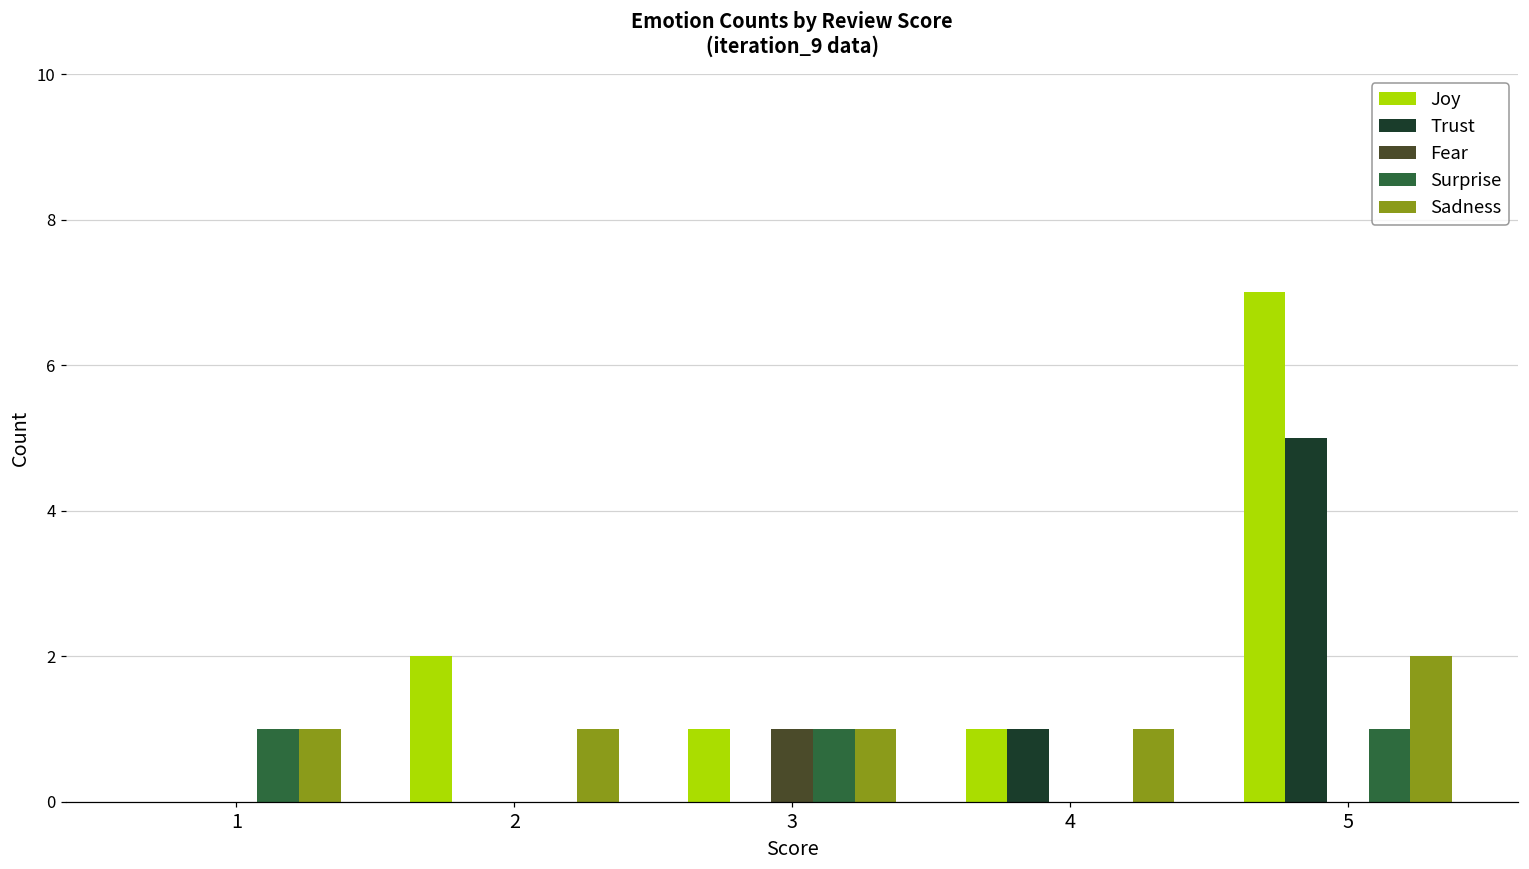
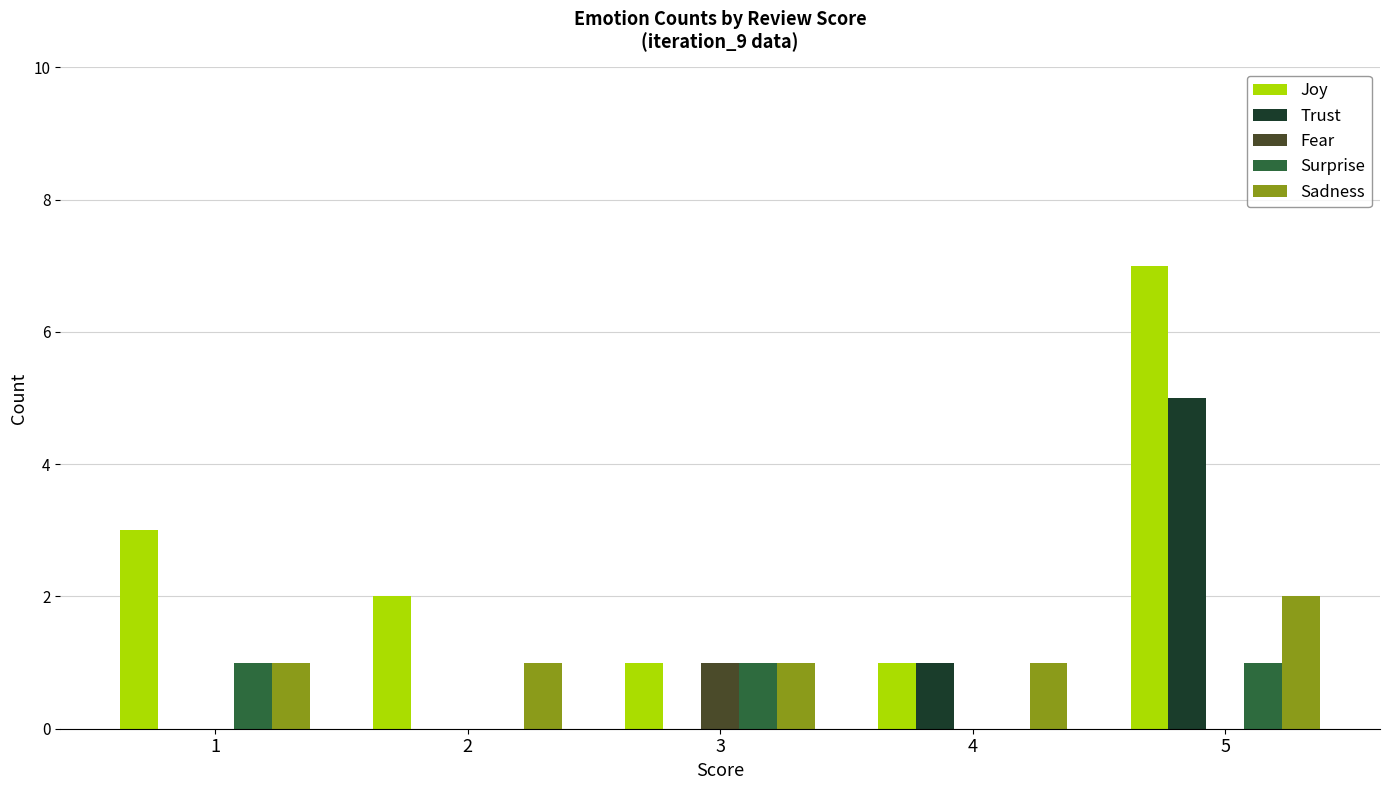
  {
    "Joy": {
-     "1": 0,
+     "1": 3,
      "2": 2,
      "3": 1,
      "4": 1,
      "5": 7
    },
    "Sadness": {
      "1": 1,
      "2": 1,
      "3": 1,
      "4": 1,
      "5": 2
    }
  }
